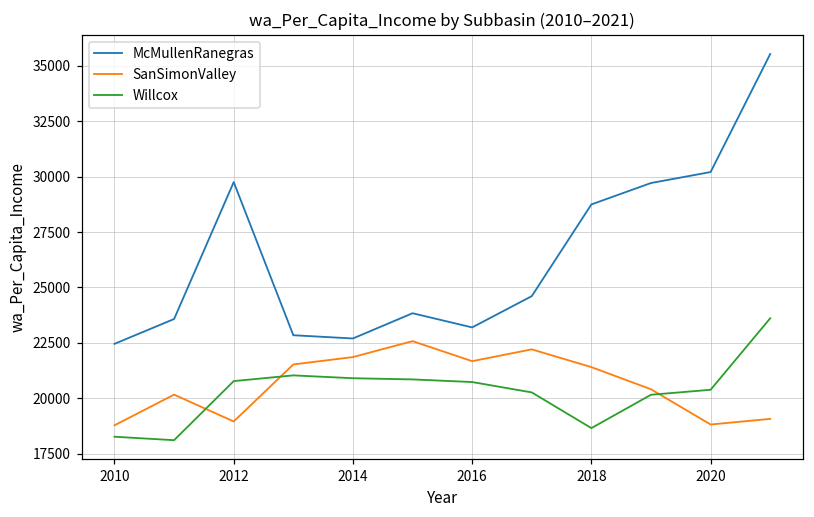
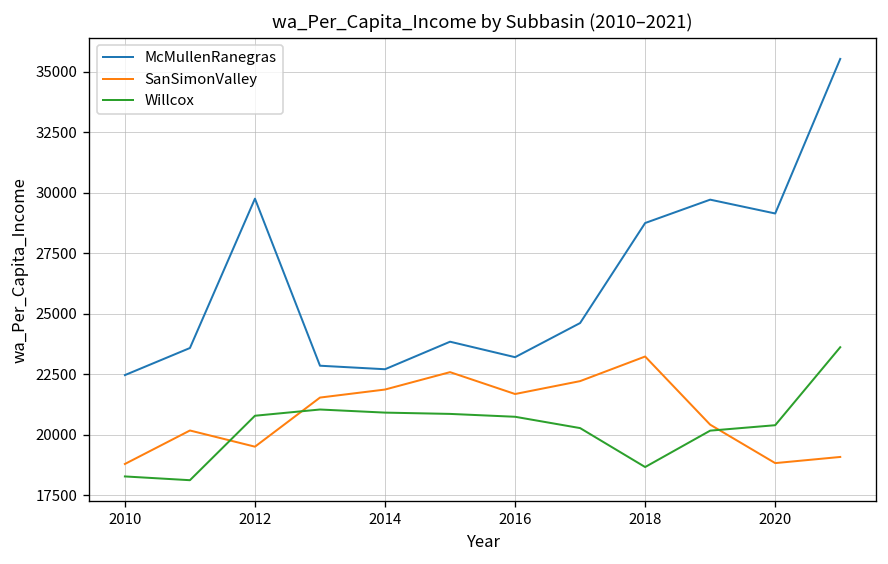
  {
    "McMullenRanegras": {
      "2010": 22500,
      "2012": 29800,
      "2014": 22700,
      "2016": 23200,
      "2018": 28700,
-     "2020": 30200
+     "2020": 29100
    },
    "SanSimonValley": {
      "2010": 18800,
-     "2012": 19000,
+     "2012": 19500,
      "2014": 21900,
      "2016": 21700,
-     "2018": 21400,
+     "2018": 23200,
      "2020": 18800
    },
    "Willcox": {
      "2010": 18300,
      "2012": 20800,
      "2014": 20900,
      "2016": 20700,
      "2018": 18700,
      "2020": 20400
    }
  }
